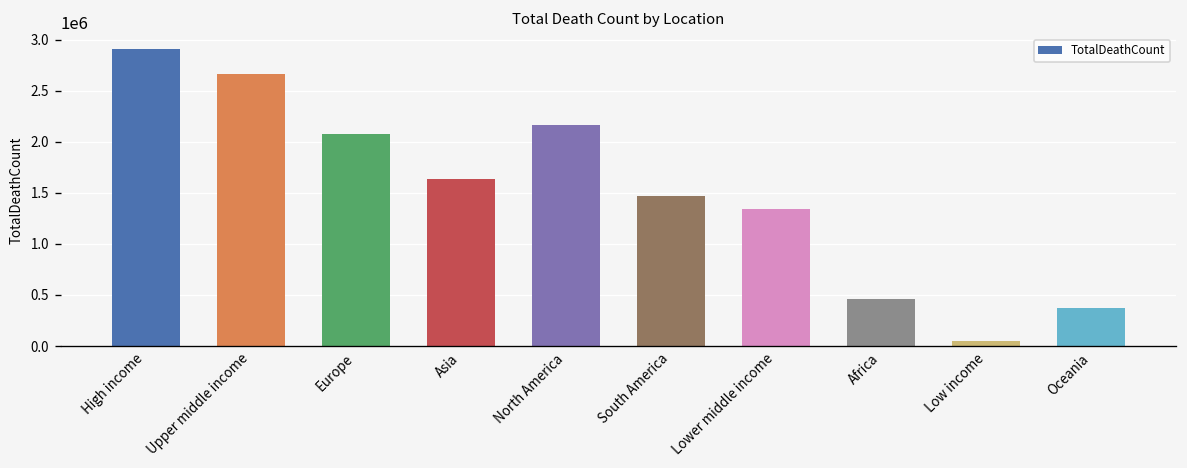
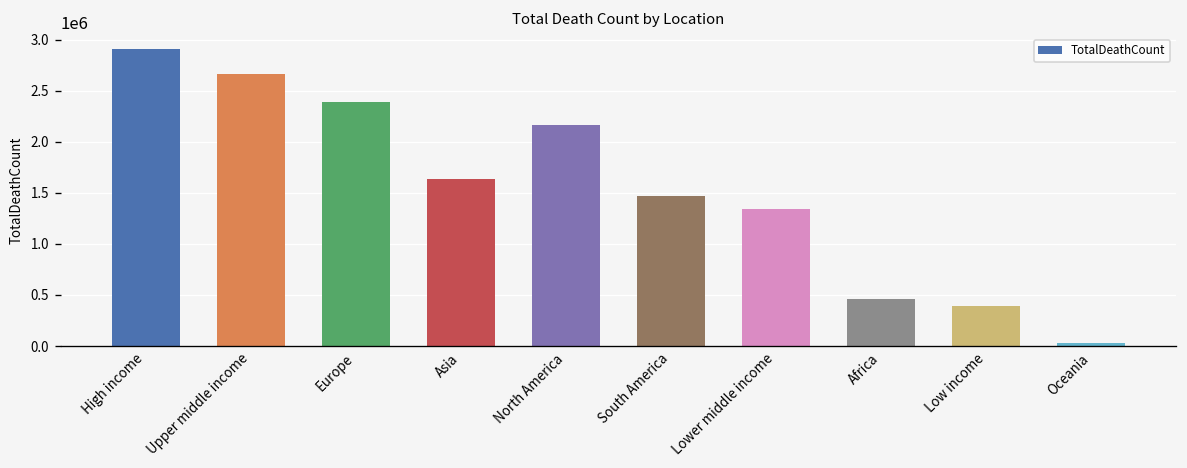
  {
    "High income": 2900000,
    "Upper middle income": 2700000,
-   "Europe": 2100000,
+   "Europe": 2400000,
    "Asia": 1600000,
    "North America": 2200000,
    "South America": 1500000,
    "Lower middle income": 1300000,
    "Africa": 500000,
-   "Low income": 0,
-   "Oceania": 400000
+   "Low income": 400000,
+   "Oceania": 0
  }
